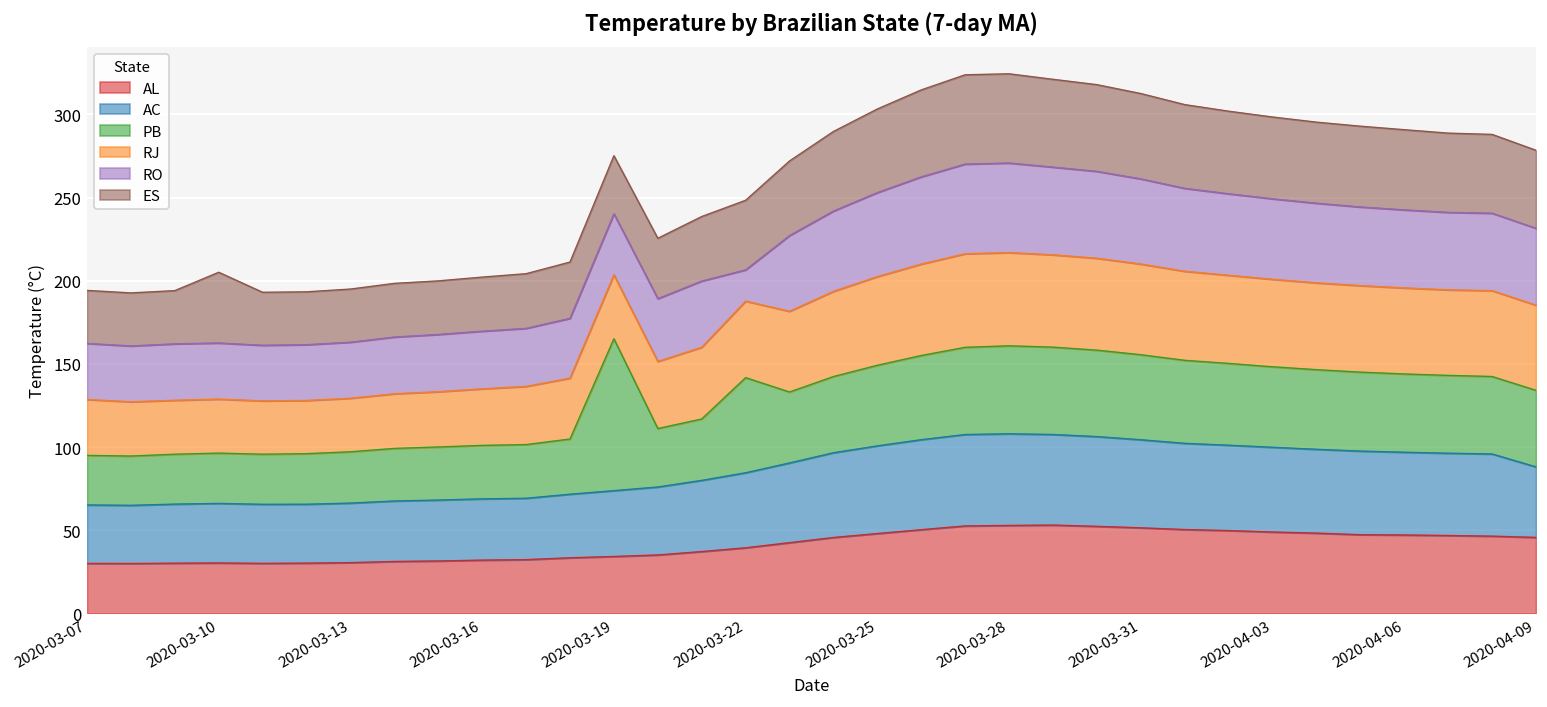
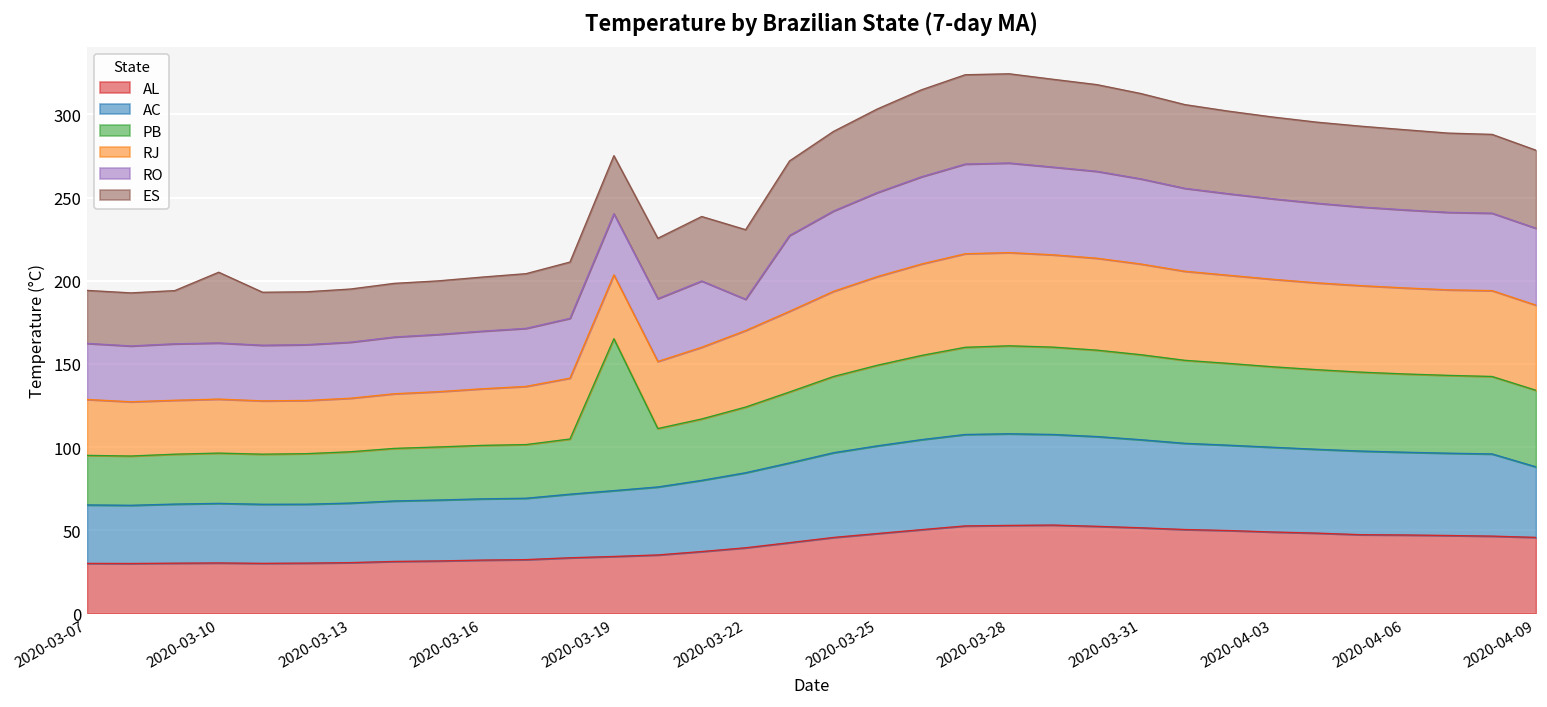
  {
    "AL": {
      "2020-03-07": 30,
      "2020-03-10": 30,
      "2020-03-13": 31,
      "2020-03-16": 32,
      "2020-03-19": 34,
      "2020-03-22": 39,
      "2020-03-25": 48,
      "2020-03-28": 53,
      "2020-03-31": 51,
      "2020-04-03": 49,
      "2020-04-06": 47,
      "2020-04-09": 46
    },
    "AC": {
      "2020-03-07": 35,
      "2020-03-10": 36,
      "2020-03-13": 36,
      "2020-03-16": 37,
      "2020-03-19": 40,
      "2020-03-22": 45,
      "2020-03-25": 53,
      "2020-03-28": 55,
      "2020-03-31": 53,
      "2020-04-03": 51,
      "2020-04-06": 50,
      "2020-04-09": 42
    },
    "PB": {
      "2020-03-07": 30,
      "2020-03-10": 30,
      "2020-03-13": 31,
      "2020-03-16": 32,
      "2020-03-19": 91,
-     "2020-03-22": 57,
+     "2020-03-22": 40,
      "2020-03-25": 48,
      "2020-03-28": 53,
      "2020-03-31": 51,
      "2020-04-03": 48,
      "2020-04-06": 47,
      "2020-04-09": 46
    },
    "RJ": {
      "2020-03-07": 34,
      "2020-03-10": 32,
      "2020-03-13": 32,
      "2020-03-16": 34,
      "2020-03-19": 38,
      "2020-03-22": 46,
      "2020-03-25": 53,
      "2020-03-28": 56,
      "2020-03-31": 55,
      "2020-04-03": 53,
      "2020-04-06": 52,
      "2020-04-09": 51
    },
    "RO": {
      "2020-03-07": 34,
      "2020-03-10": 34,
      "2020-03-13": 34,
      "2020-03-16": 35,
      "2020-03-19": 37,
      "2020-03-22": 19,
      "2020-03-25": 51,
      "2020-03-28": 54,
      "2020-03-31": 51,
      "2020-04-03": 48,
      "2020-04-06": 47,
      "2020-04-09": 46
    },
    "ES": {
      "2020-03-07": 32,
      "2020-03-10": 43,
      "2020-03-13": 32,
      "2020-03-16": 33,
      "2020-03-19": 35,
      "2020-03-22": 42,
      "2020-03-25": 50,
      "2020-03-28": 54,
      "2020-03-31": 51,
      "2020-04-03": 49,
      "2020-04-06": 48,
      "2020-04-09": 47
    }
  }
